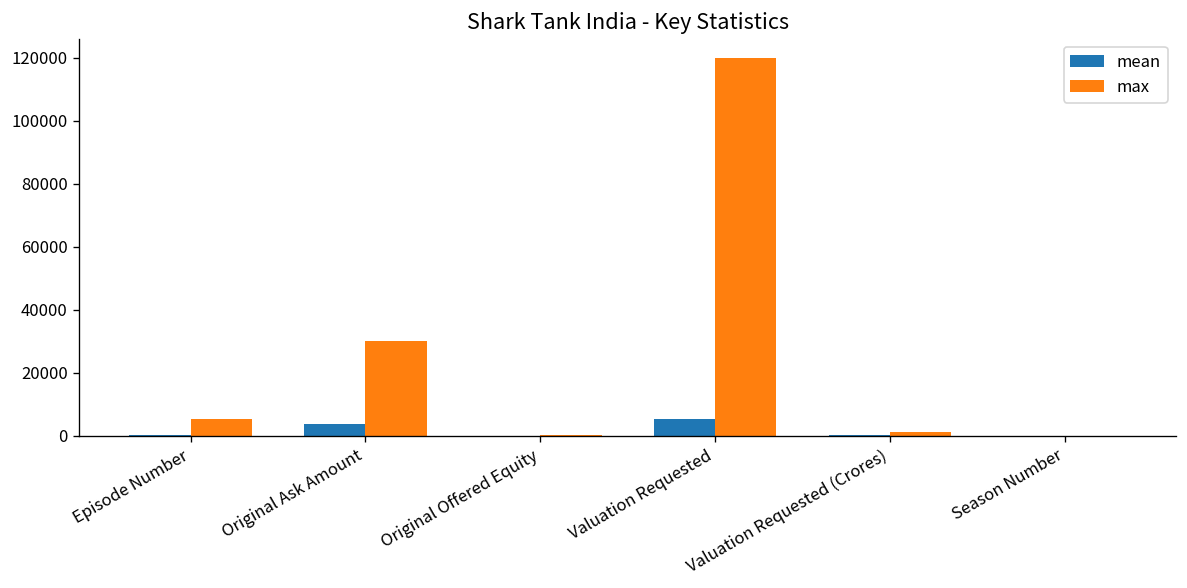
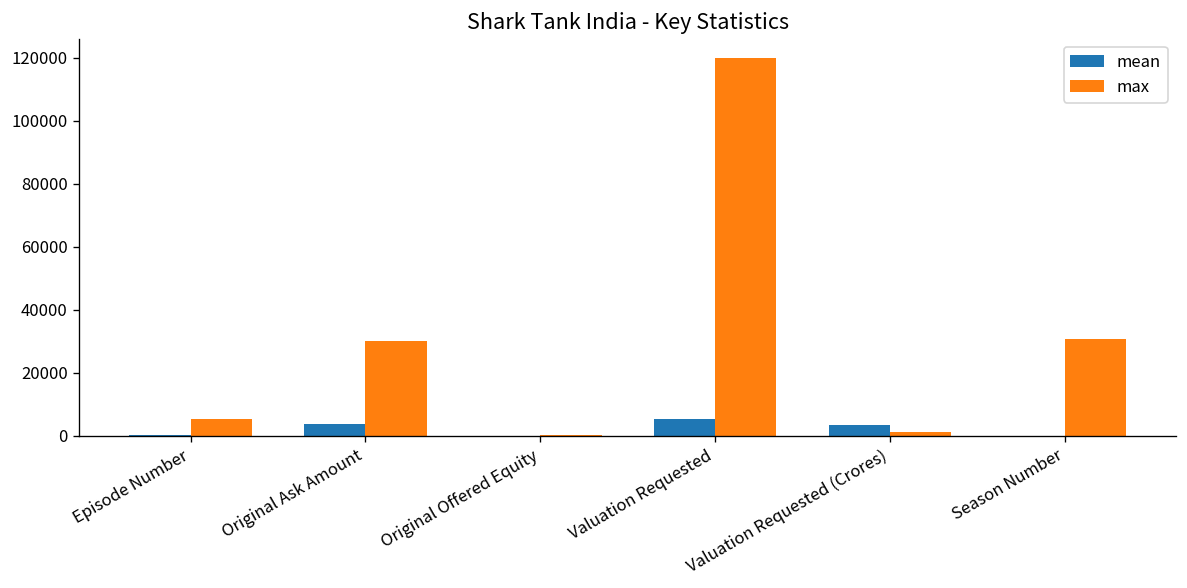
  {
    "mean": {
      "Original Ask Amount": 4000,
      "Valuation Requested": 5000,
-     "Valuation Requested (Crores)": 0
+     "Valuation Requested (Crores)": 3000
    },
    "max": {
      "Episode Number": 5000,
      "Original Ask Amount": 30000,
      "Valuation Requested": 120000,
      "Valuation Requested (Crores)": 1000,
-     "Season Number": 0
+     "Season Number": 31000
    }
  }
